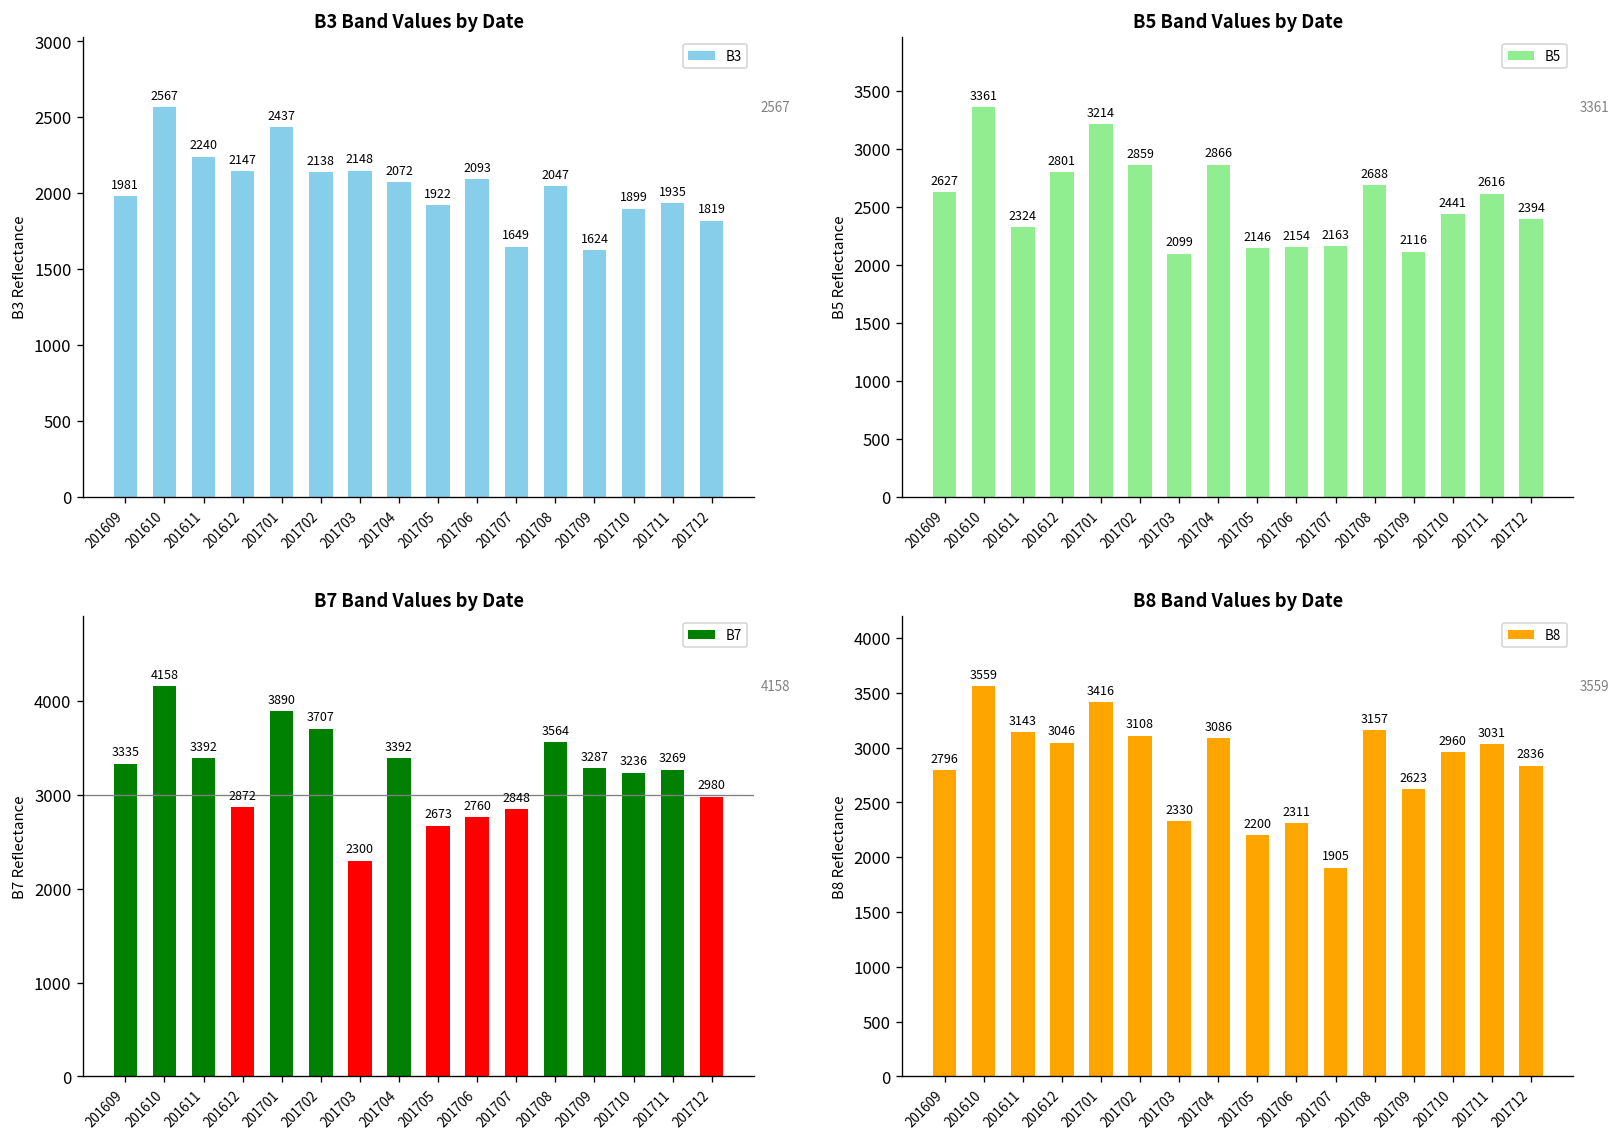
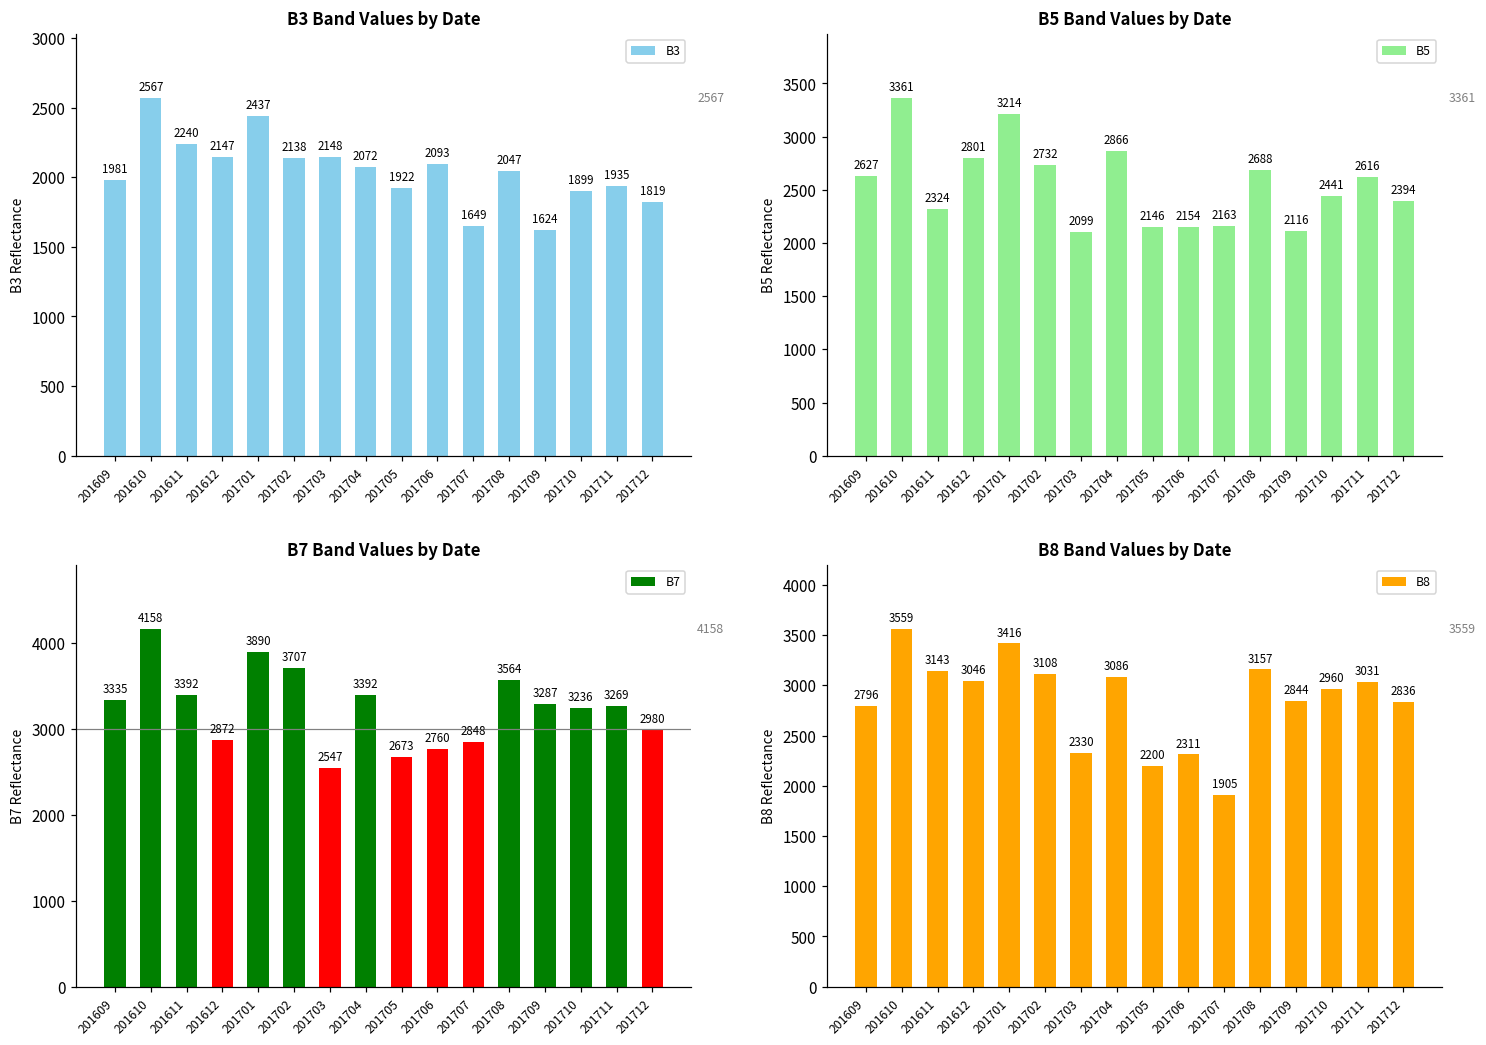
  {
    "B3 Band Values by Date": {
      "201609": 1981,
      "201610": 2567,
      "201611": 2240,
      "201612": 2147,
      "201701": 2437,
      "201702": 2138,
      "201703": 2148,
      "201704": 2072,
      "201705": 1922,
      "201706": 2093,
      "201707": 1649,
      "201708": 2047,
      "201709": 1624,
      "201710": 1899,
      "201711": 1935,
      "201712": 1819
    },
    "B5 Band Values by Date": {
      "201609": 2627,
      "201610": 3361,
      "201611": 2324,
      "201612": 2801,
      "201701": 3214,
-     "201702": 2859,
+     "201702": 2732,
      "201703": 2099,
      "201704": 2866,
      "201705": 2146,
      "201706": 2154,
      "201707": 2163,
      "201708": 2688,
      "201709": 2116,
      "201710": 2441,
      "201711": 2616,
      "201712": 2394
    },
    "B7 Band Values by Date": {
      "201609": 3335,
      "201610": 4158,
      "201611": 3392,
      "201612": 2872,
      "201701": 3890,
      "201702": 3707,
-     "201703": 2300,
+     "201703": 2547,
      "201704": 3392,
      "201705": 2673,
      "201706": 2760,
      "201707": 2848,
      "201708": 3564,
      "201709": 3287,
      "201710": 3236,
      "201711": 3269,
      "201712": 2980
    },
    "B8 Band Values by Date": {
      "201609": 2796,
      "201610": 3559,
      "201611": 3143,
      "201612": 3046,
      "201701": 3416,
      "201702": 3108,
      "201703": 2330,
      "201704": 3086,
      "201705": 2200,
      "201706": 2311,
      "201707": 1905,
      "201708": 3157,
-     "201709": 2623,
+     "201709": 2844,
      "201710": 2960,
      "201711": 3031,
      "201712": 2836
    }
  }
